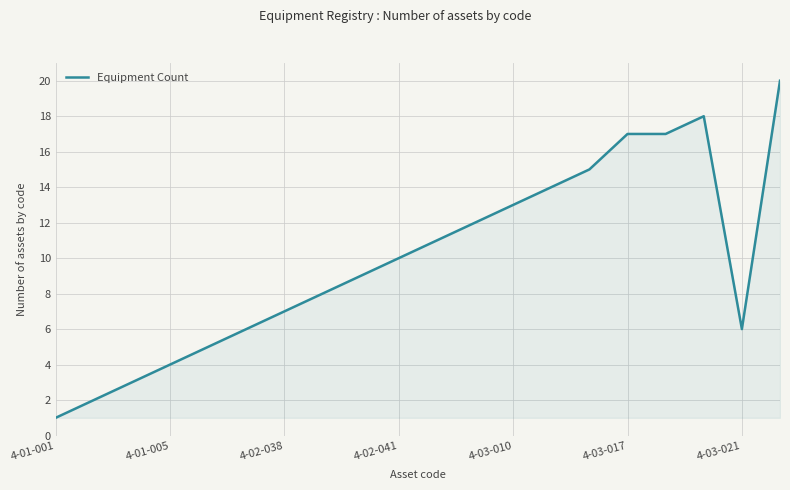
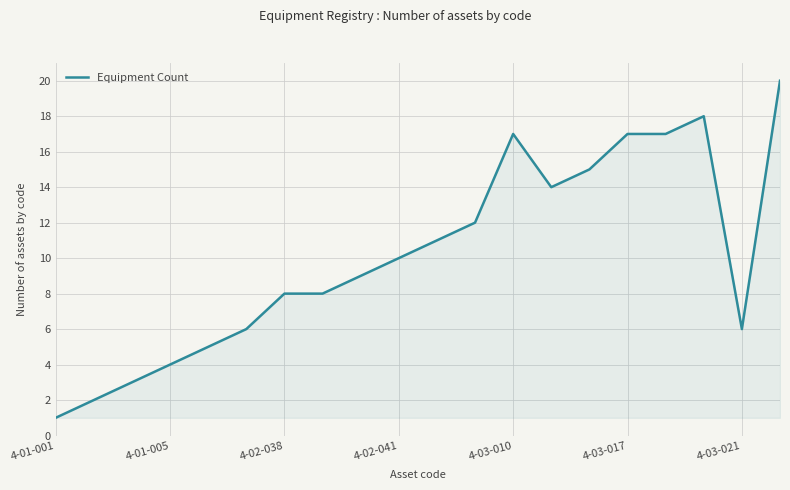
  {
    "4-01-001": 1,
    "4-01-005": 4,
-   "4-02-038": 7,
+   "4-02-038": 8,
    "4-02-041": 10,
-   "4-03-010": 13,
+   "4-03-010": 17,
    "4-03-017": 17,
    "4-03-021": 6
  }
